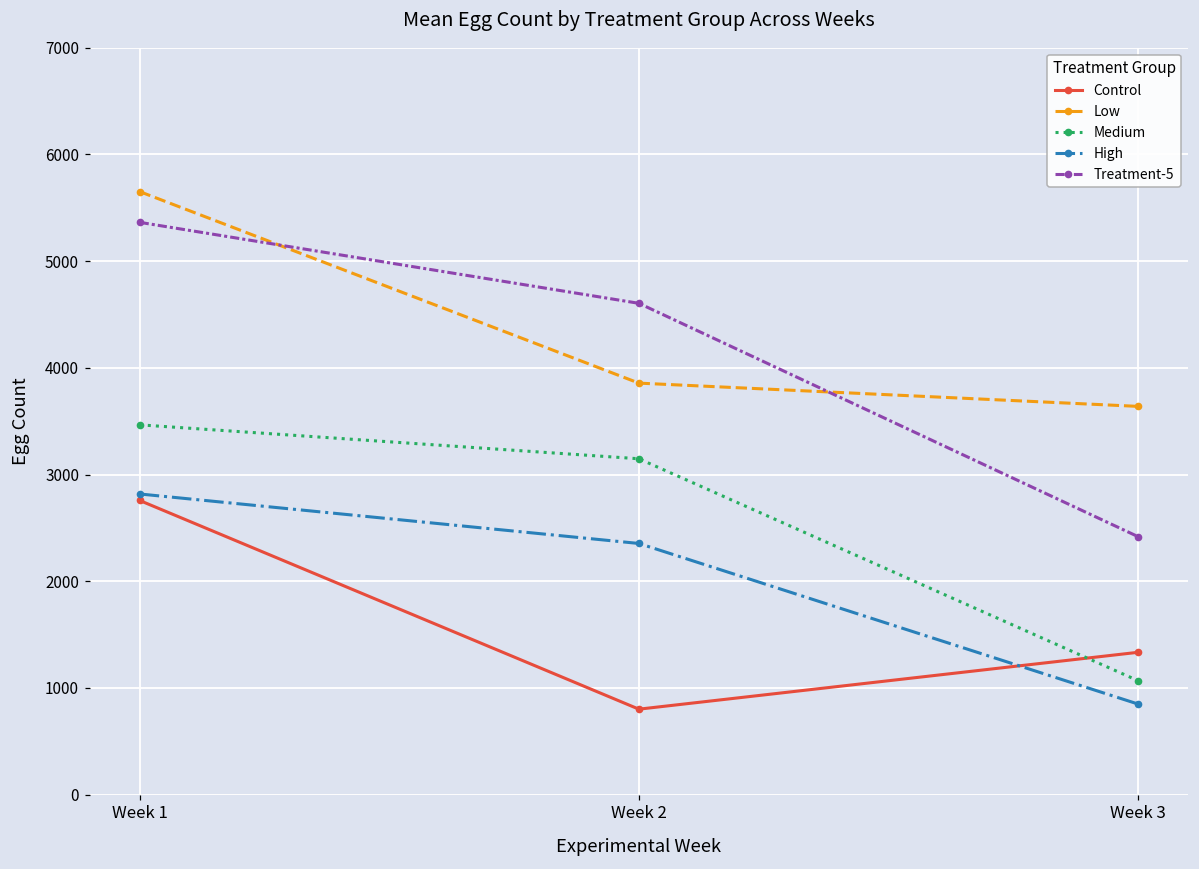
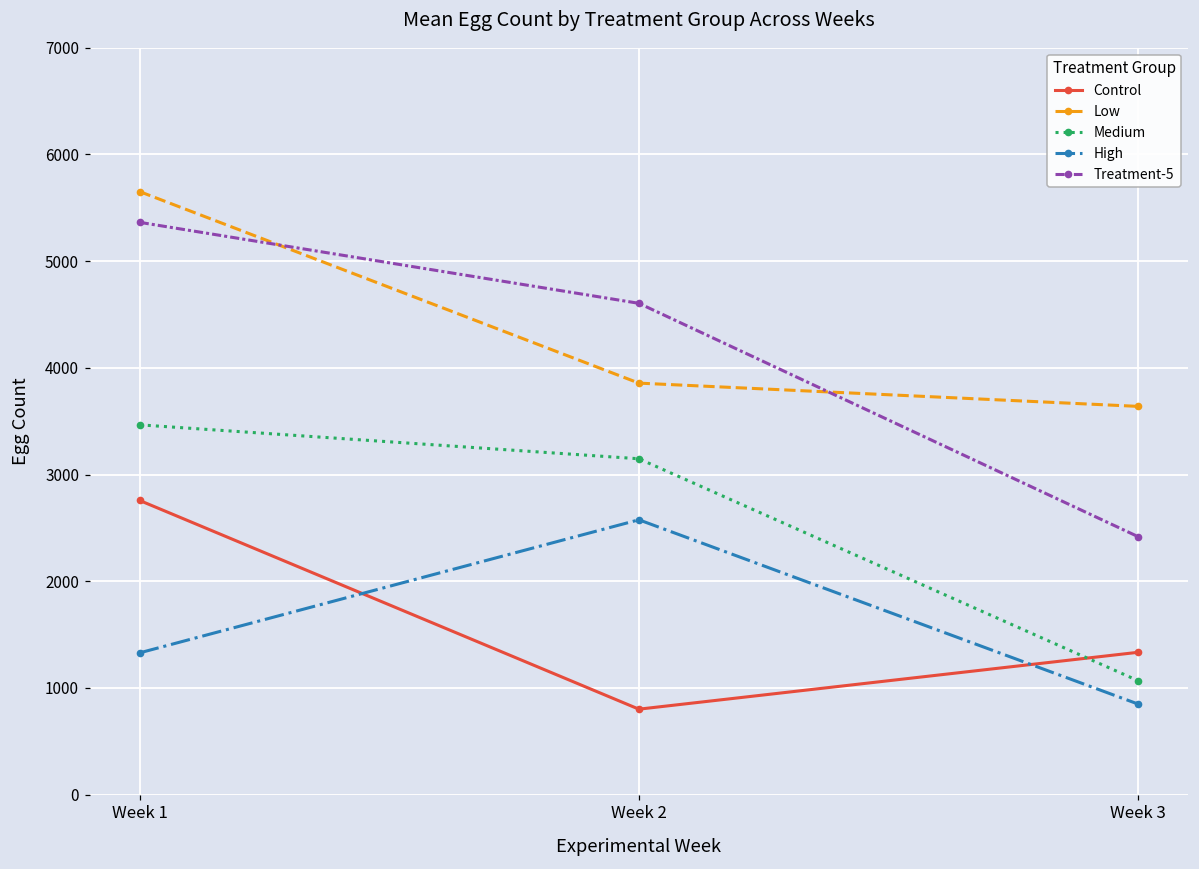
  {
    "Control": {
      "Week 1": 2800,
      "Week 2": 800,
      "Week 3": 1300
    },
    "Low": {
      "Week 1": 5700,
      "Week 2": 3900,
      "Week 3": 3600
    },
    "Medium": {
      "Week 1": 3500,
      "Week 2": 3100,
      "Week 3": 1100
    },
    "High": {
-     "Week 1": 2800,
-     "Week 2": 2400,
+     "Week 1": 1300,
+     "Week 2": 2600,
      "Week 3": 800
    },
    "Treatment-5": {
      "Week 1": 5400,
      "Week 2": 4600,
      "Week 3": 2400
    }
  }
